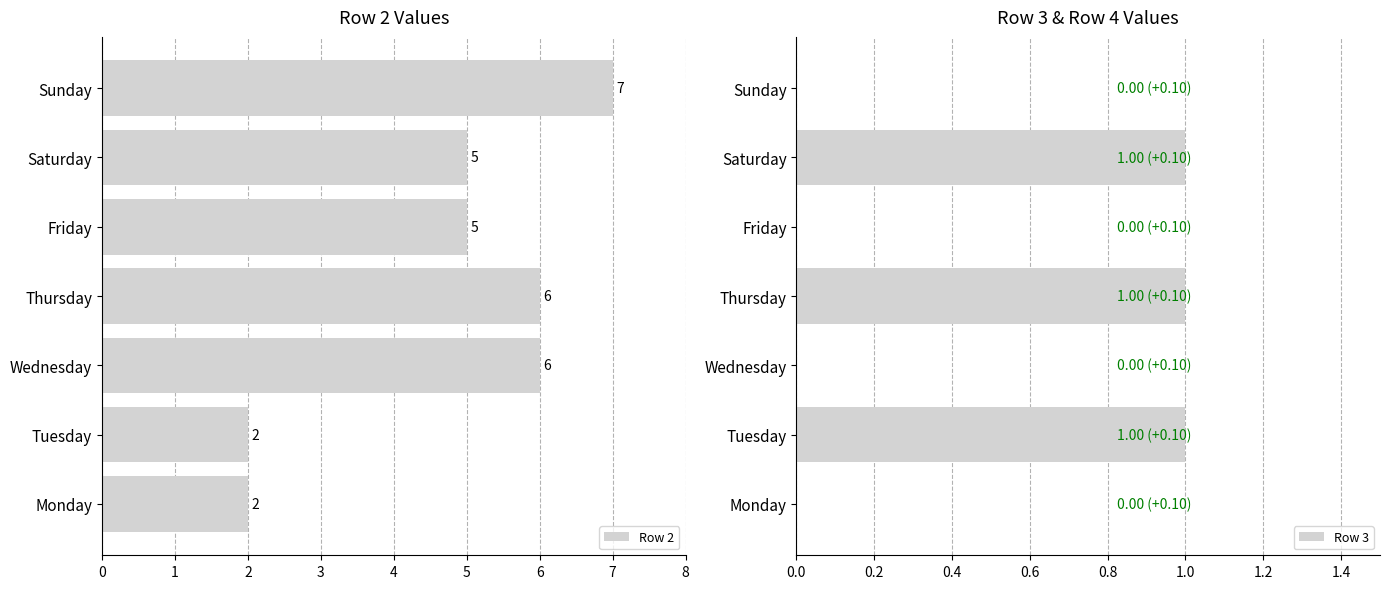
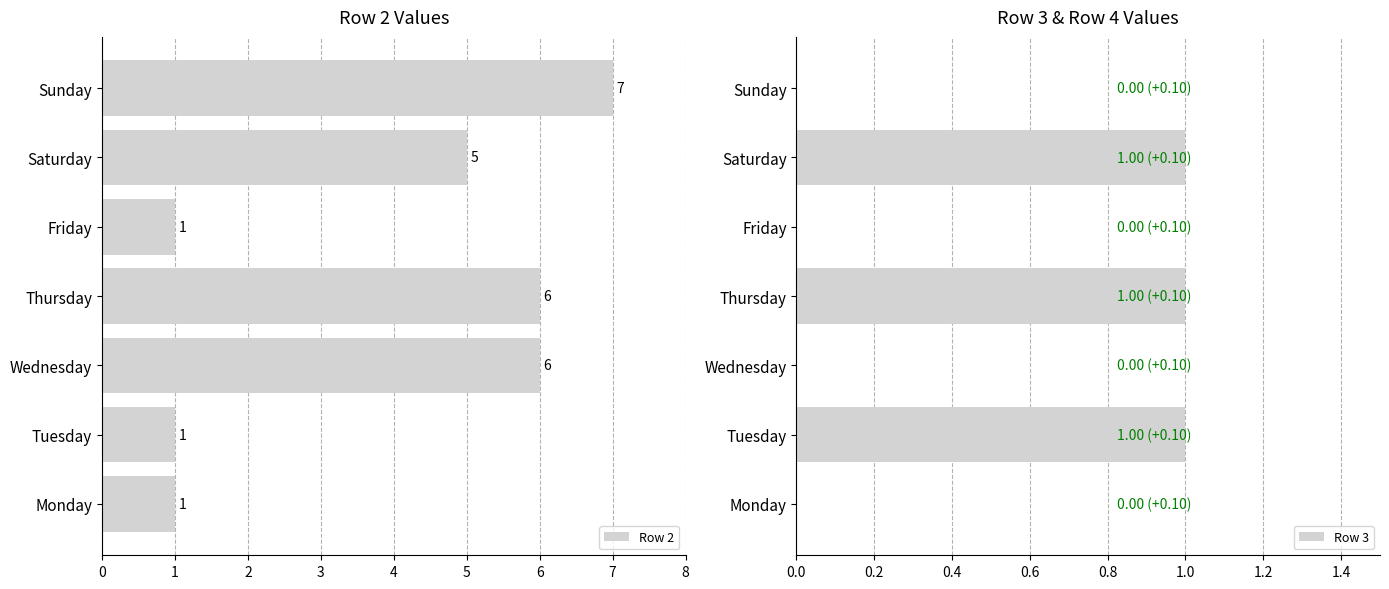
  {
    "Row 2 Values": {
      "Sunday": 7,
      "Saturday": 5,
-     "Friday": 5,
+     "Friday": 1,
      "Thursday": 6,
      "Wednesday": 6,
-     "Tuesday": 2,
-     "Monday": 2
+     "Tuesday": 1,
+     "Monday": 1
    },
    "Row 3 & Row 4 Values": {
      "Saturday": 1.00,
      "Thursday": 1.00,
      "Tuesday": 1.00
    }
  }
